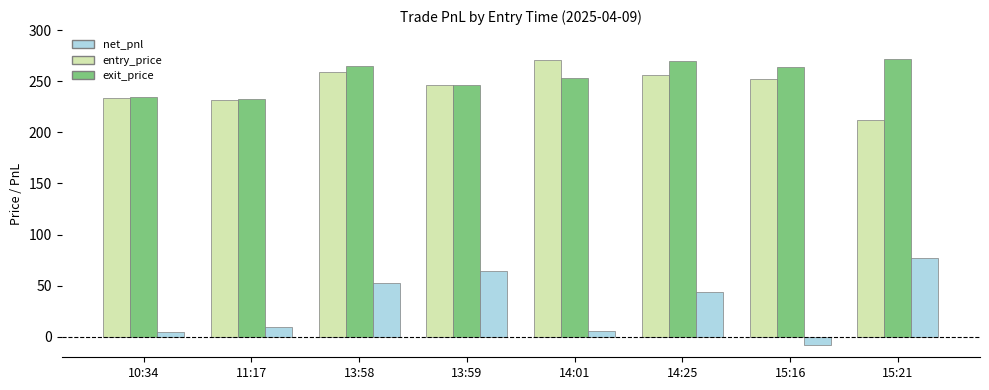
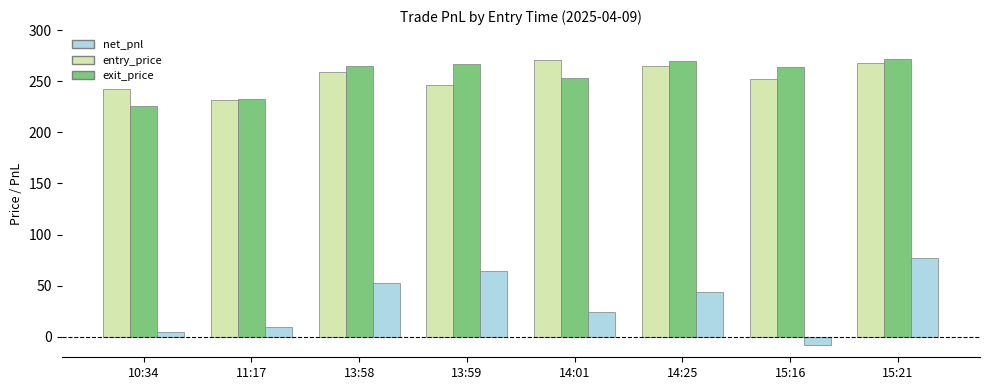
  {
    "entry_price": {
-     "10:34": 234,
+     "10:34": 242,
      "11:17": 231,
      "13:58": 259,
      "13:59": 246,
      "14:01": 271,
-     "14:25": 257,
+     "14:25": 265,
      "15:16": 252,
-     "15:21": 212
+     "15:21": 268
    },
    "exit_price": {
-     "10:34": 234,
+     "10:34": 226,
      "11:17": 232,
      "13:58": 265,
-     "13:59": 246,
+     "13:59": 267,
      "14:01": 253,
      "14:25": 269,
      "15:16": 264,
      "15:21": 272
    },
    "net_pnl": {
      "10:34": 5,
      "11:17": 9,
      "13:58": 53,
      "13:59": 65,
-     "14:01": 6,
+     "14:01": 24,
      "14:25": 44,
      "15:16": -8,
      "15:21": 77
    }
  }
